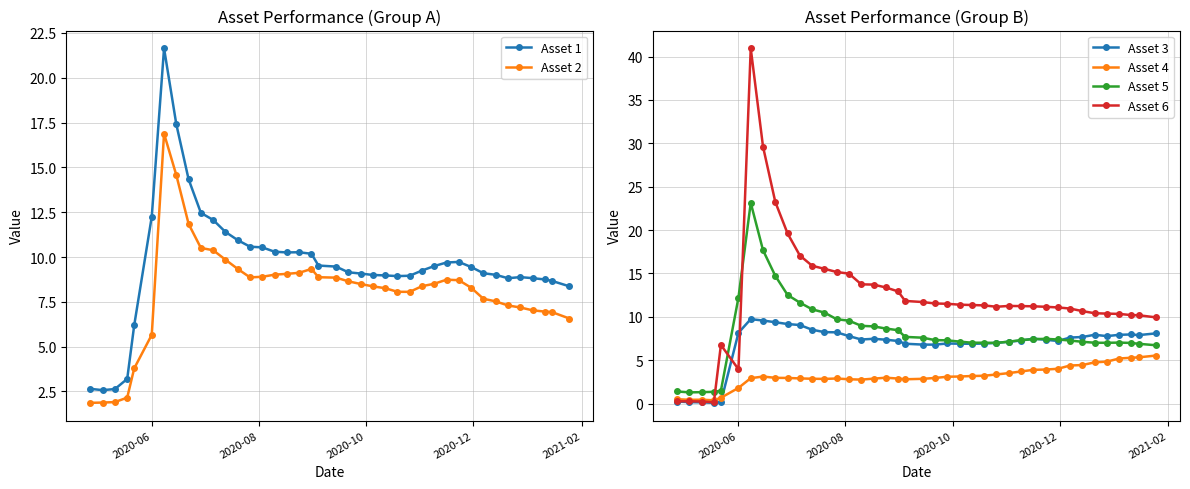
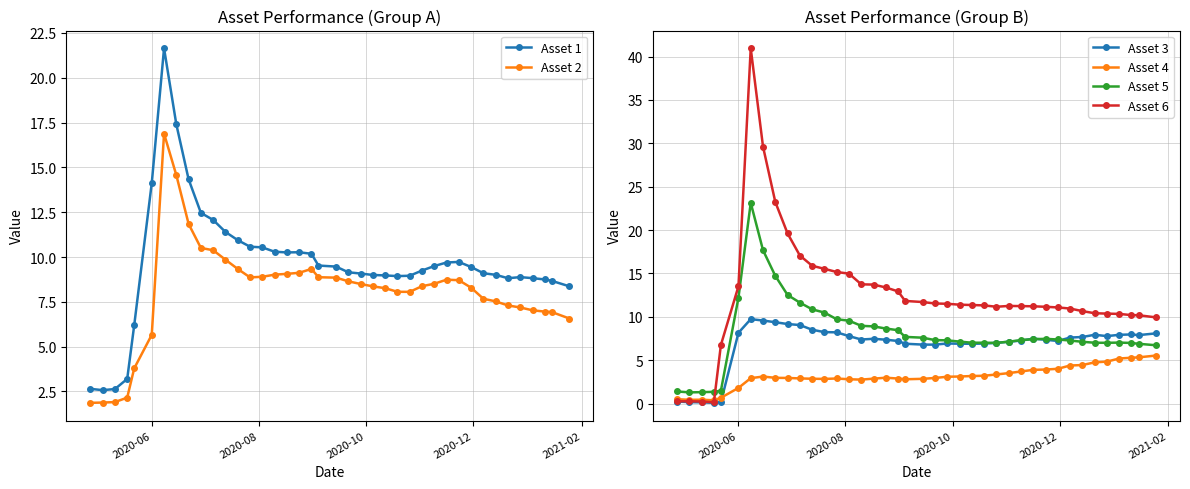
  {
    "Asset Performance (Group A)": {
      "Asset 1": {
-       "2020-06": 12.3
+       "2020-06": 14.1
      },
      "Asset 2": {
        "2020-06": 5.7
      }
    },
    "Asset Performance (Group B)": {
      "Asset 3": {
        "2020-06": 8
      },
      "Asset 4": {
        "2020-06": 2
      },
      "Asset 5": {
        "2020-06": 12
      },
      "Asset 6": {
-       "2020-06": 4
+       "2020-06": 14
      }
    }
  }
